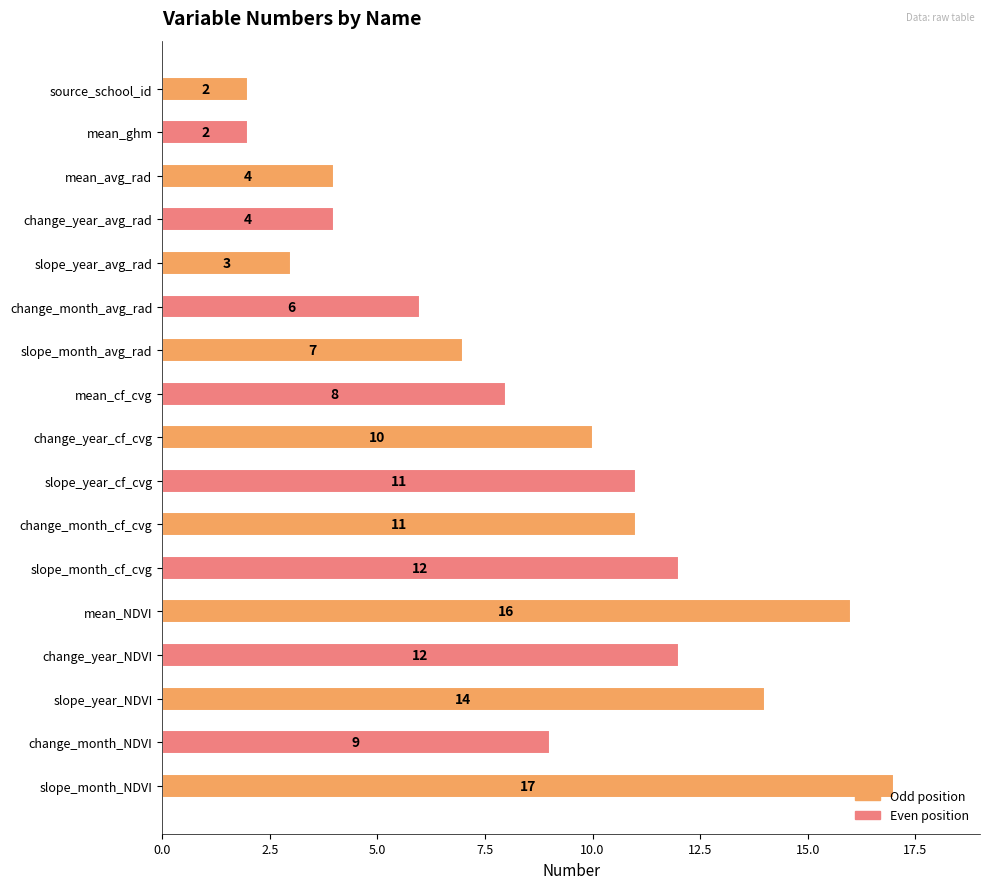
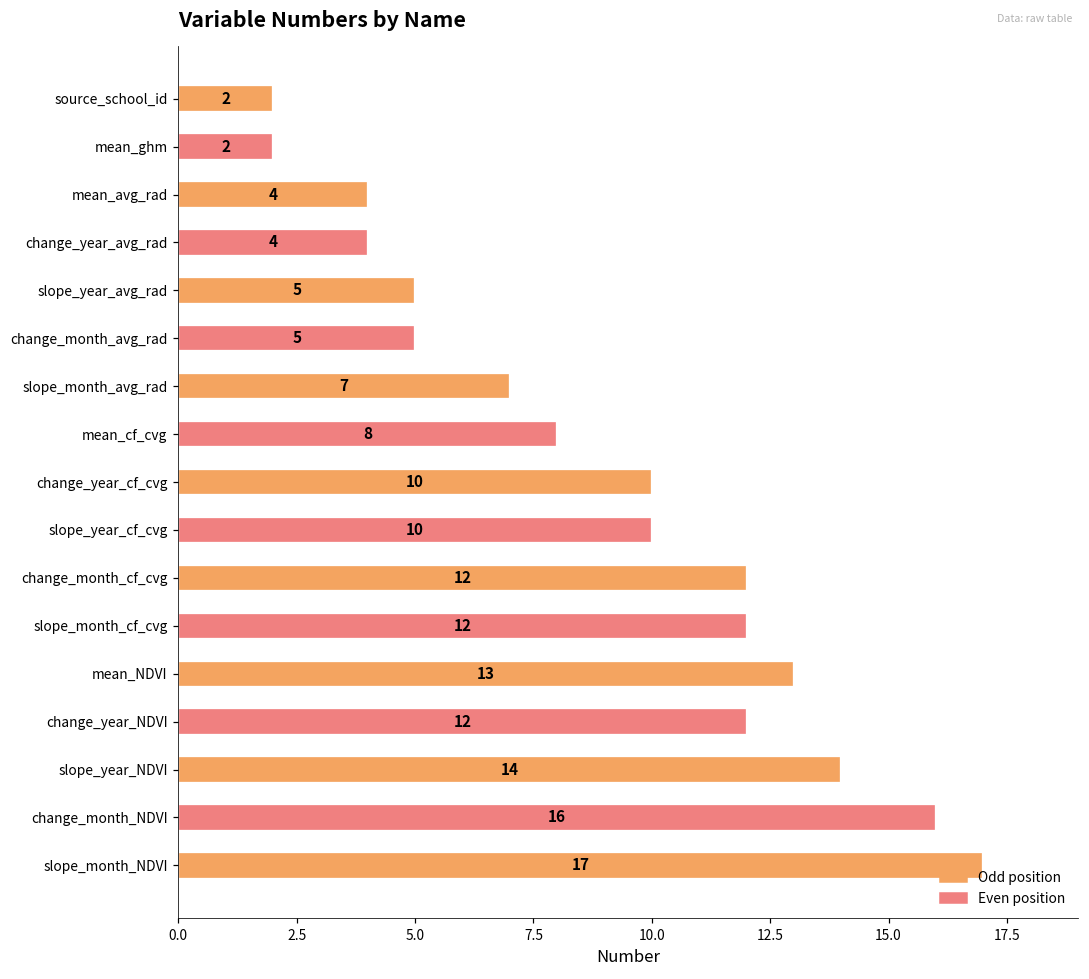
  {
    "source_school_id": 2,
    "mean_ghm": 2,
    "mean_avg_rad": 4,
    "change_year_avg_rad": 4,
-   "slope_year_avg_rad": 3,
-   "change_month_avg_rad": 6,
+   "slope_year_avg_rad": 5,
+   "change_month_avg_rad": 5,
    "slope_month_avg_rad": 7,
    "mean_cf_cvg": 8,
    "change_year_cf_cvg": 10,
-   "slope_year_cf_cvg": 11,
-   "change_month_cf_cvg": 11,
+   "slope_year_cf_cvg": 10,
+   "change_month_cf_cvg": 12,
    "slope_month_cf_cvg": 12,
-   "mean_NDVI": 16,
+   "mean_NDVI": 13,
    "change_year_NDVI": 12,
    "slope_year_NDVI": 14,
-   "change_month_NDVI": 9,
+   "change_month_NDVI": 16,
    "slope_month_NDVI": 17
  }
